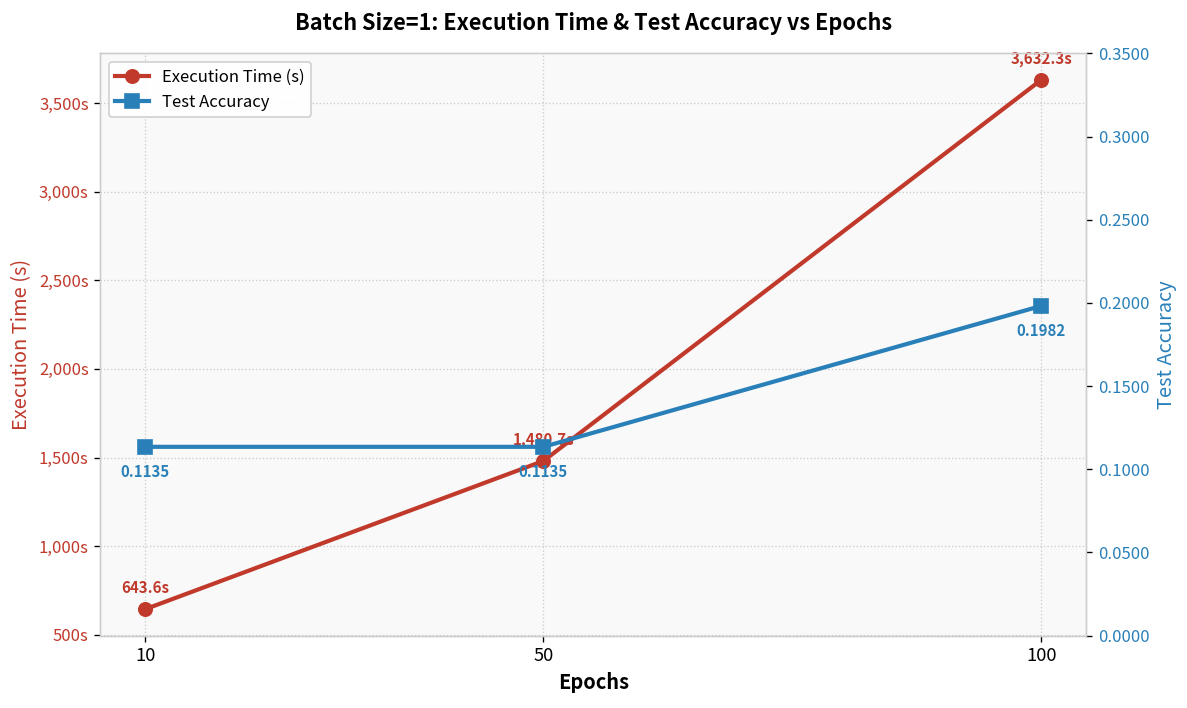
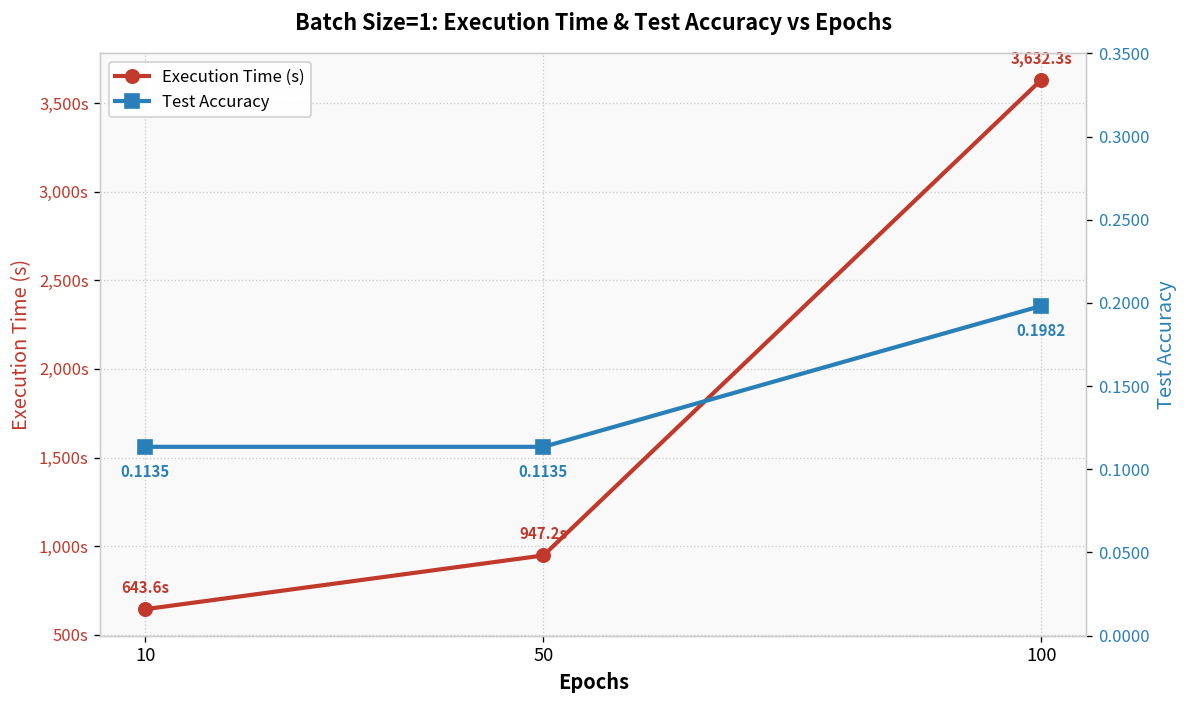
  {
    "Execution Time (s)": {
      "10": "643.6s",
-     "50": "1,480.7s",
+     "50": "947.2s",
      "100": "3,632.3s"
    },
    "Test Accuracy": {
      "10": "0.1135",
      "50": "0.1135",
      "100": "0.1982"
    }
  }
